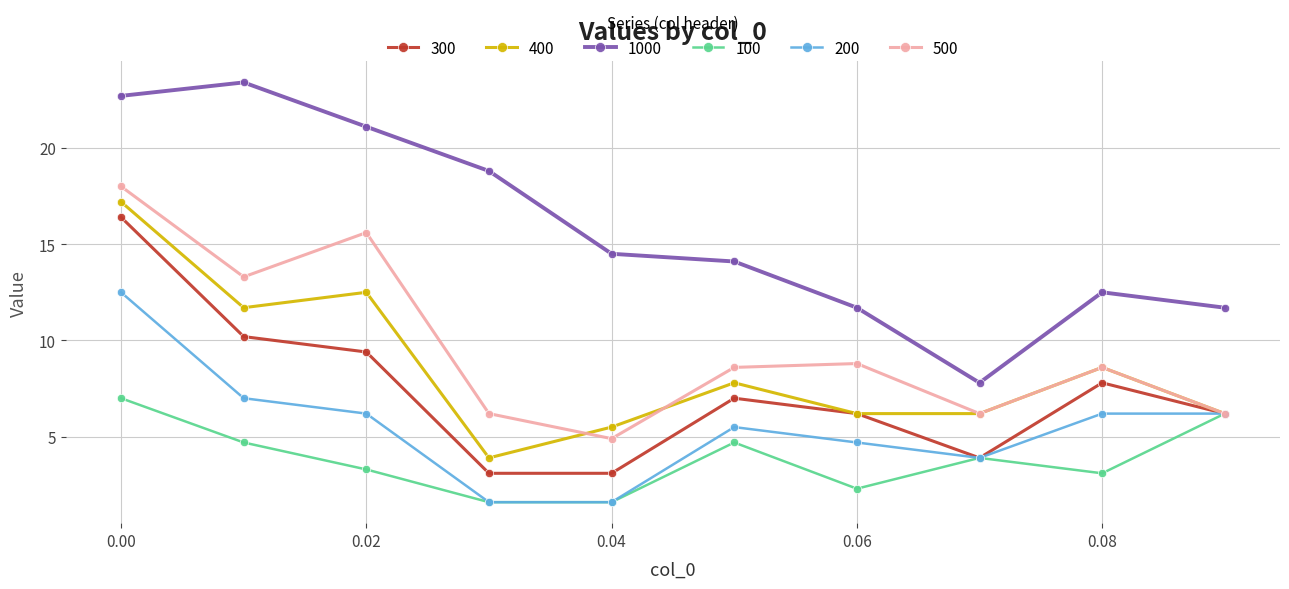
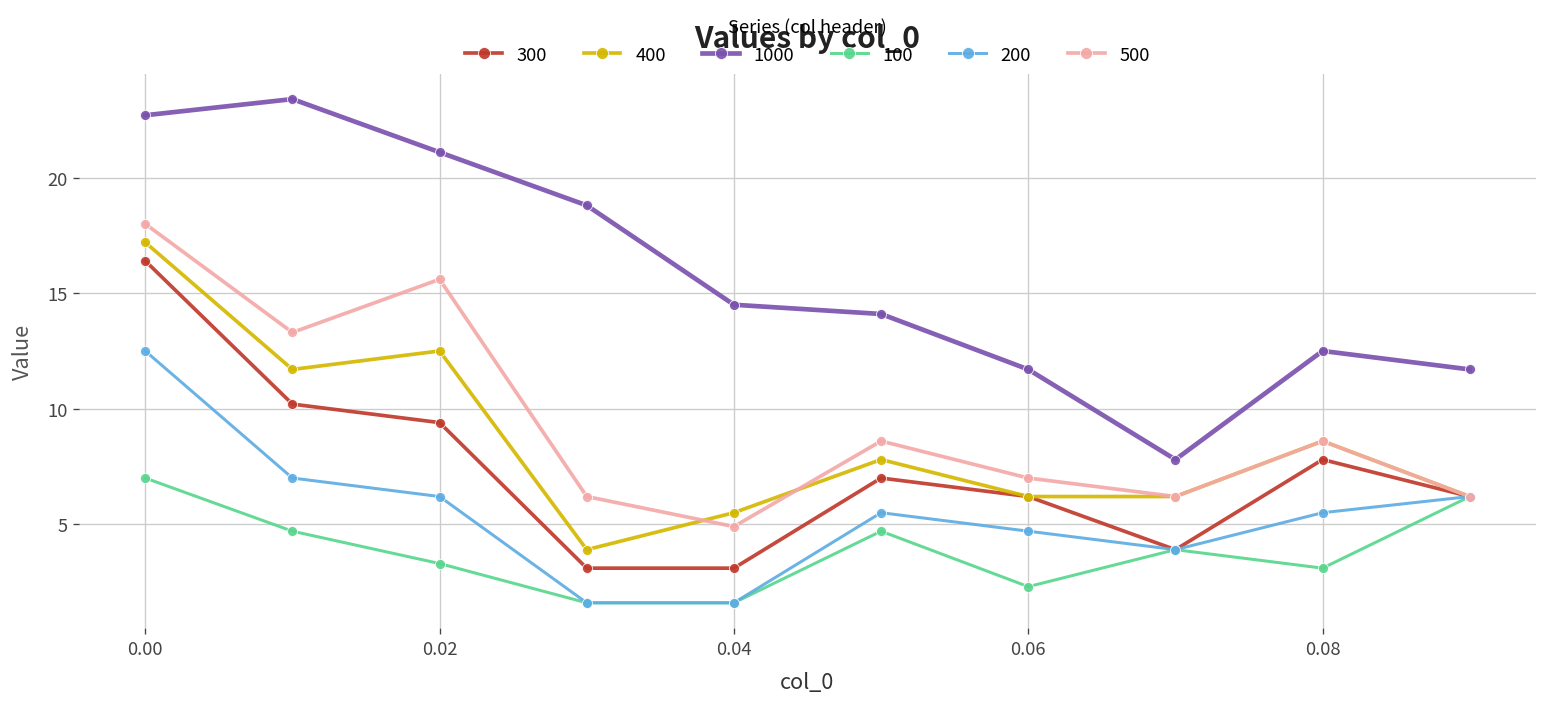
  {
    "300": {
      "0.00": 16.4,
      "0.02": 9.4,
      "0.04": 3.1,
      "0.08": 7.8
    },
    "400": {
      "0.00": 17.2,
      "0.02": 12.5,
      "0.04": 5.5
    },
    "1000": {
      "0.00": 22.7,
      "0.02": 21.1,
      "0.04": 14.5,
      "0.06": 11.7,
      "0.08": 12.5
    },
    "100": {
      "0.00": 7.0,
      "0.02": 3.3,
      "0.06": 2.3,
      "0.08": 3.1
    },
    "200": {
      "0.00": 12.5,
      "0.02": 6.2,
      "0.06": 4.7,
-     "0.08": 6.2
+     "0.08": 5.5
    },
    "500": {
      "0.00": 18.0,
      "0.02": 15.6,
      "0.04": 4.9,
-     "0.06": 8.8
+     "0.06": 7.0
    }
  }
